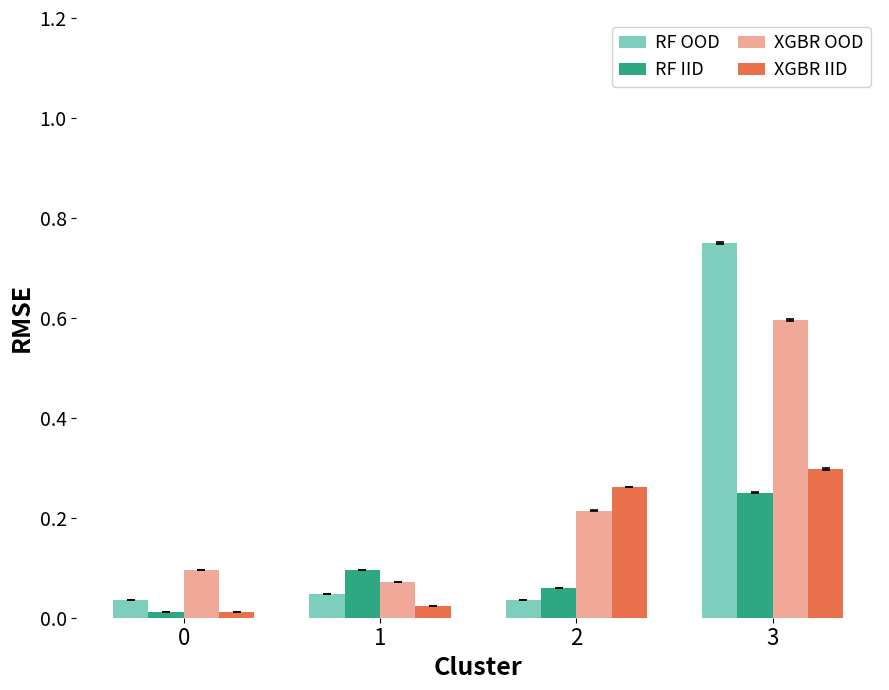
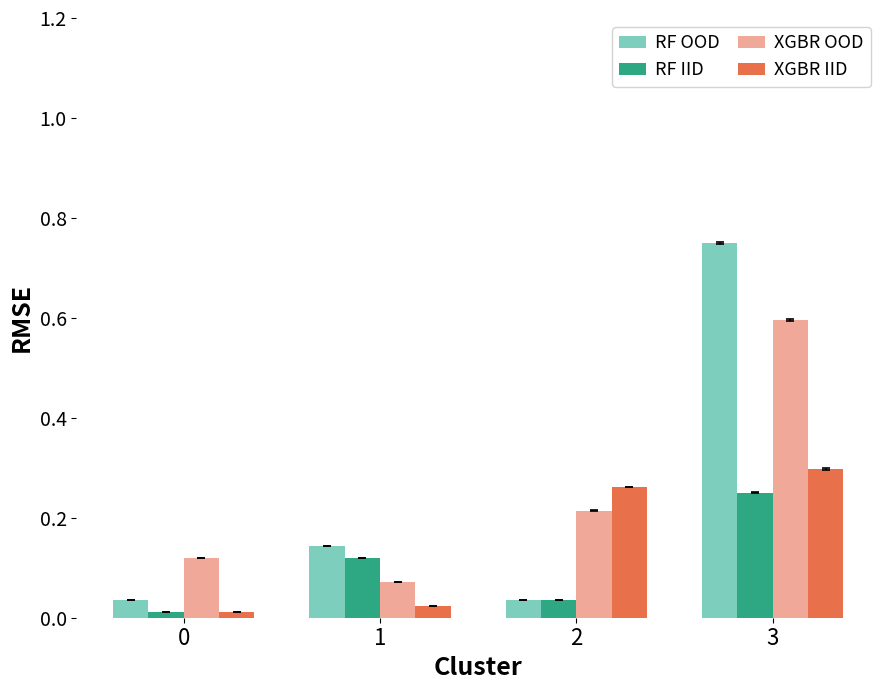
  {
    "RF OOD": {
      "0": 0.04,
-     "1": 0.05,
+     "1": 0.14,
      "2": 0.04,
      "3": 0.75
    },
    "RF IID": {
      "0": 0.01,
-     "1": 0.10,
-     "2": 0.06,
+     "1": 0.12,
+     "2": 0.04,
      "3": 0.25
    },
    "XGBR OOD": {
-     "0": 0.10,
+     "0": 0.12,
      "1": 0.07,
      "2": 0.21,
      "3": 0.60
    },
    "XGBR IID": {
      "0": 0.01,
      "1": 0.02,
      "2": 0.26,
      "3": 0.30
    }
  }
